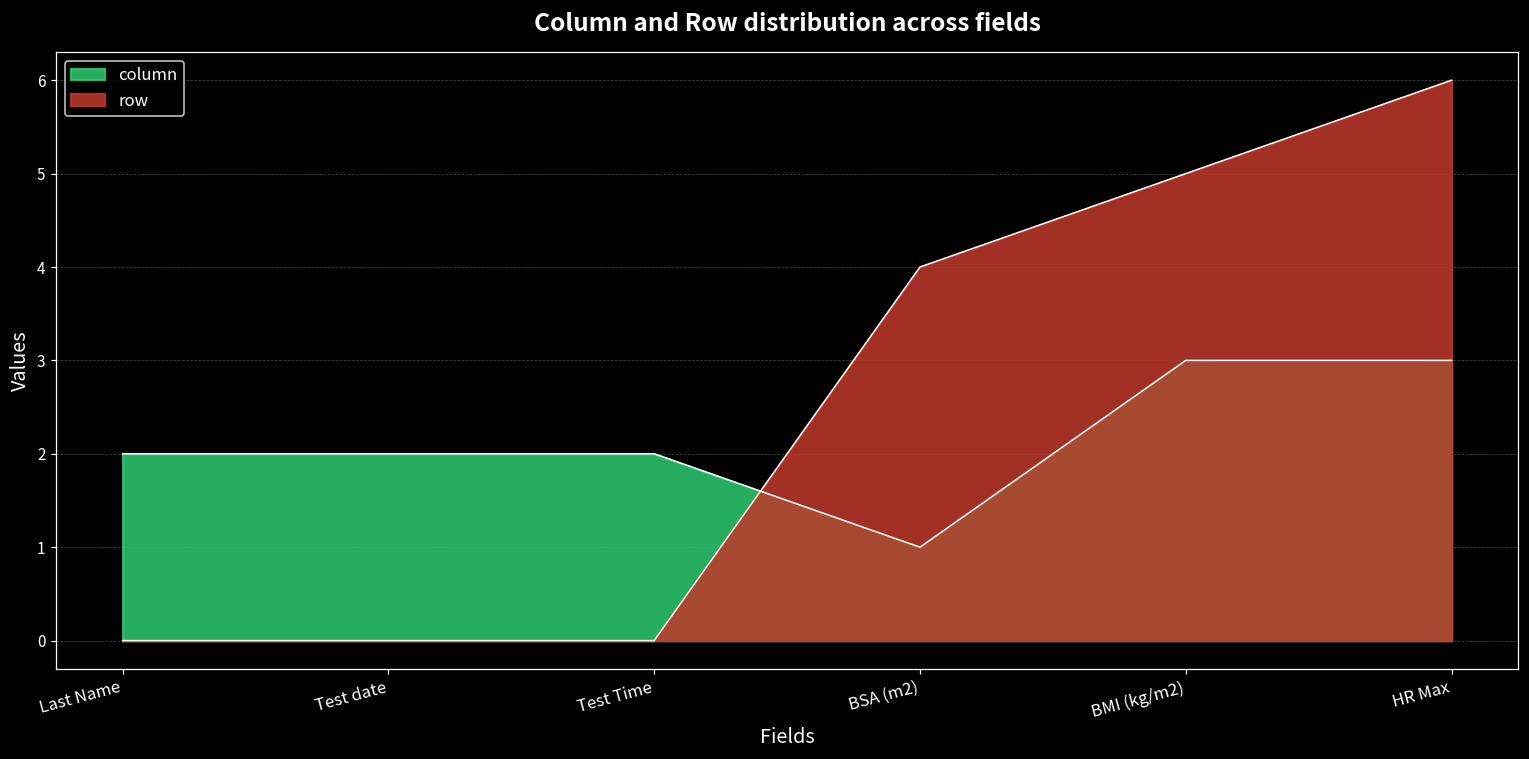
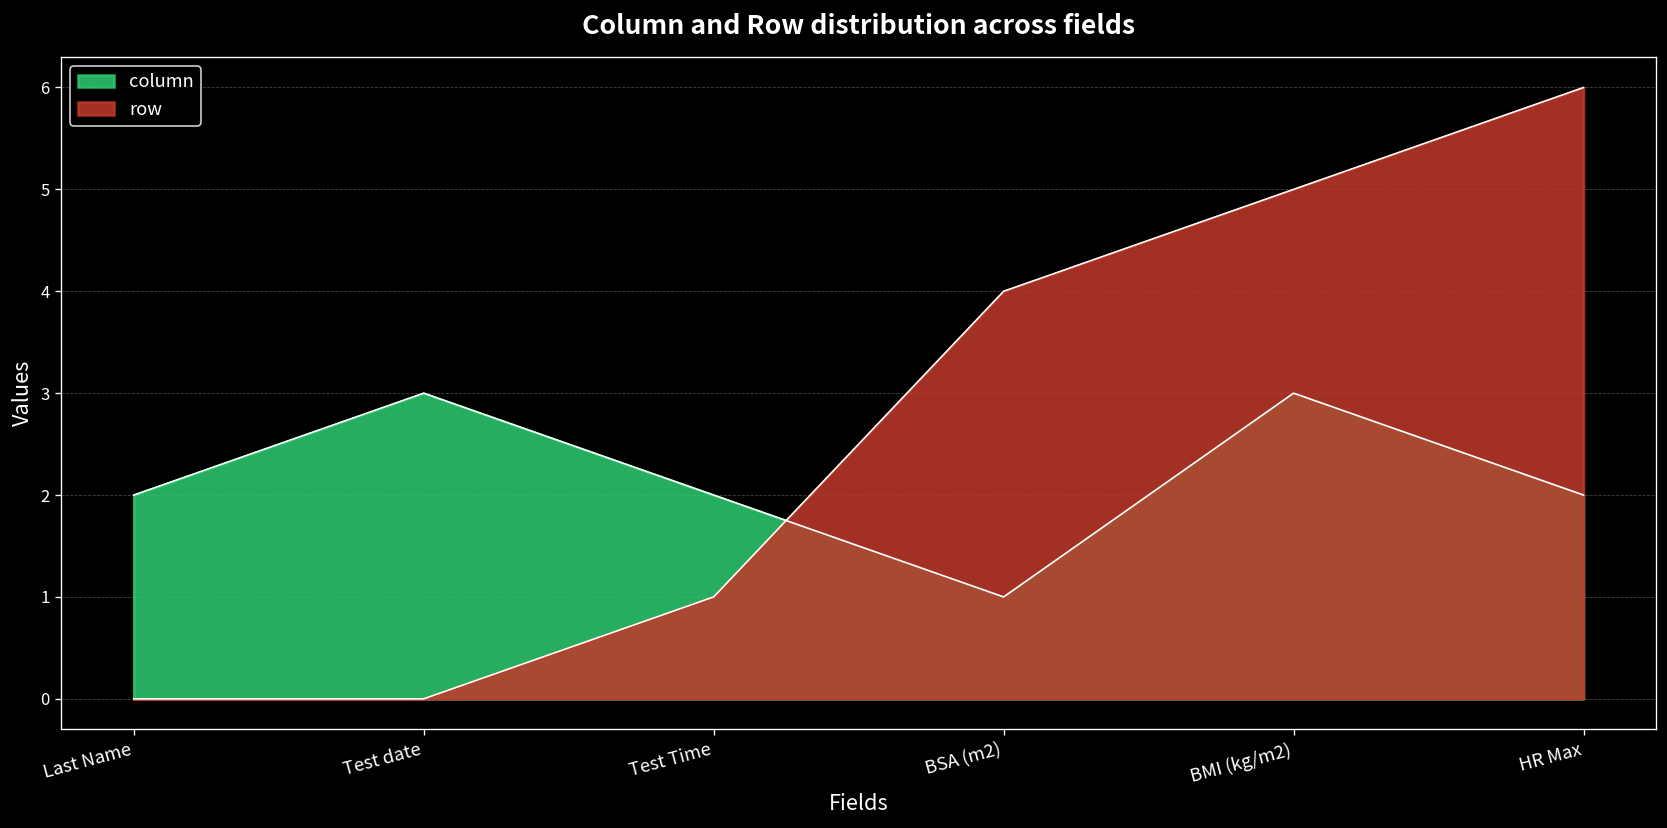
  {
    "column": {
      "Last Name": 2,
-     "Test date": 2,
+     "Test date": 3,
      "Test Time": 2,
      "BSA (m2)": 1,
      "BMI (kg/m2)": 3,
-     "HR Max": 3
+     "HR Max": 2
    },
    "row": {
      "Last Name": 0,
      "Test date": 0,
-     "Test Time": 0,
+     "Test Time": 1,
      "BSA (m2)": 4,
      "BMI (kg/m2)": 5,
      "HR Max": 6
    }
  }
